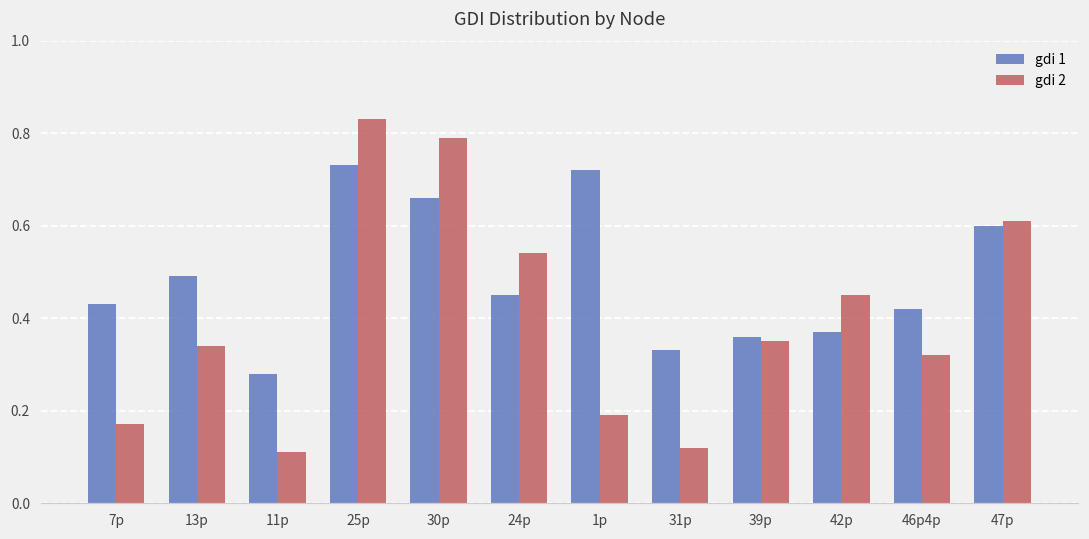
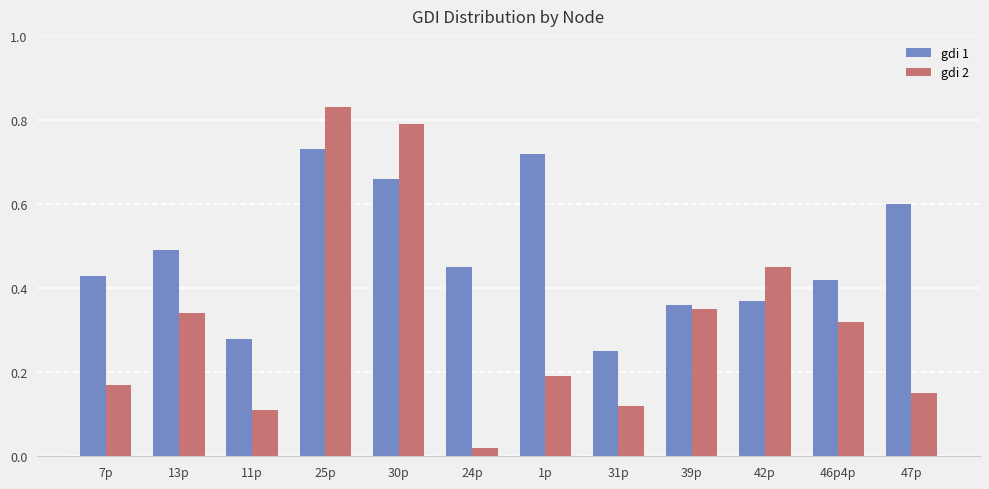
  {
    "gdi 1": {
      "7p": 0.43,
      "13p": 0.49,
      "11p": 0.28,
      "25p": 0.73,
      "30p": 0.66,
      "24p": 0.45,
      "1p": 0.72,
-     "31p": 0.33,
+     "31p": 0.25,
      "39p": 0.36,
      "42p": 0.37,
      "46p4p": 0.42,
      "47p": 0.60
    },
    "gdi 2": {
      "7p": 0.17,
      "13p": 0.34,
      "11p": 0.11,
      "25p": 0.83,
      "30p": 0.79,
-     "24p": 0.54,
+     "24p": 0.02,
      "1p": 0.19,
      "31p": 0.12,
      "39p": 0.35,
      "42p": 0.45,
      "46p4p": 0.32,
-     "47p": 0.61
+     "47p": 0.15
    }
  }
